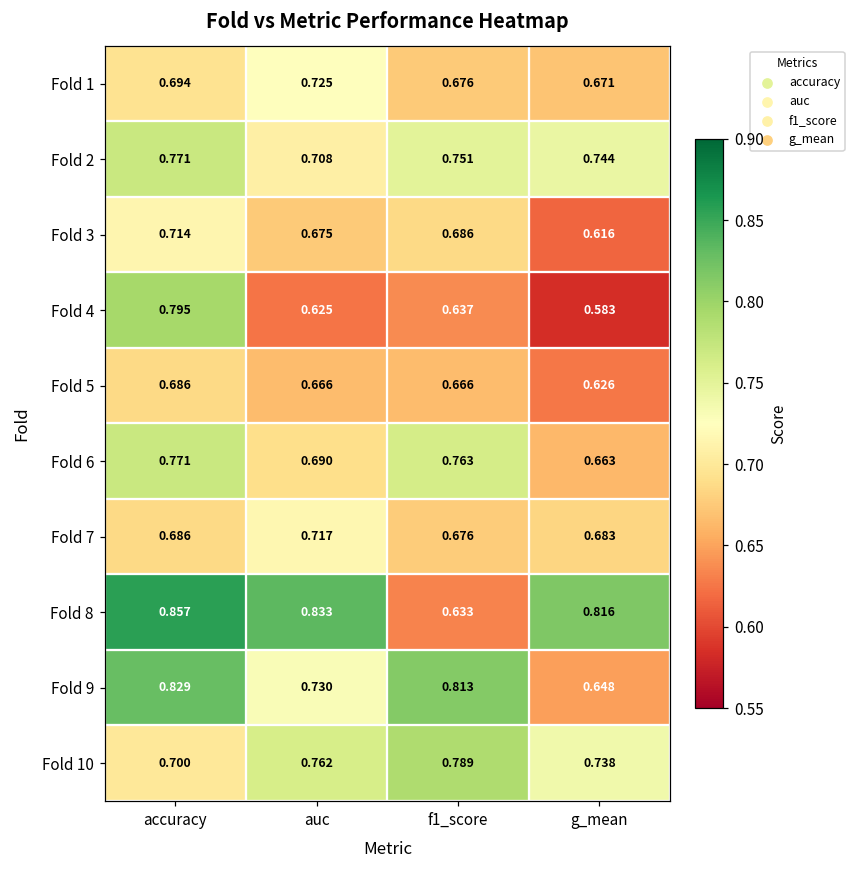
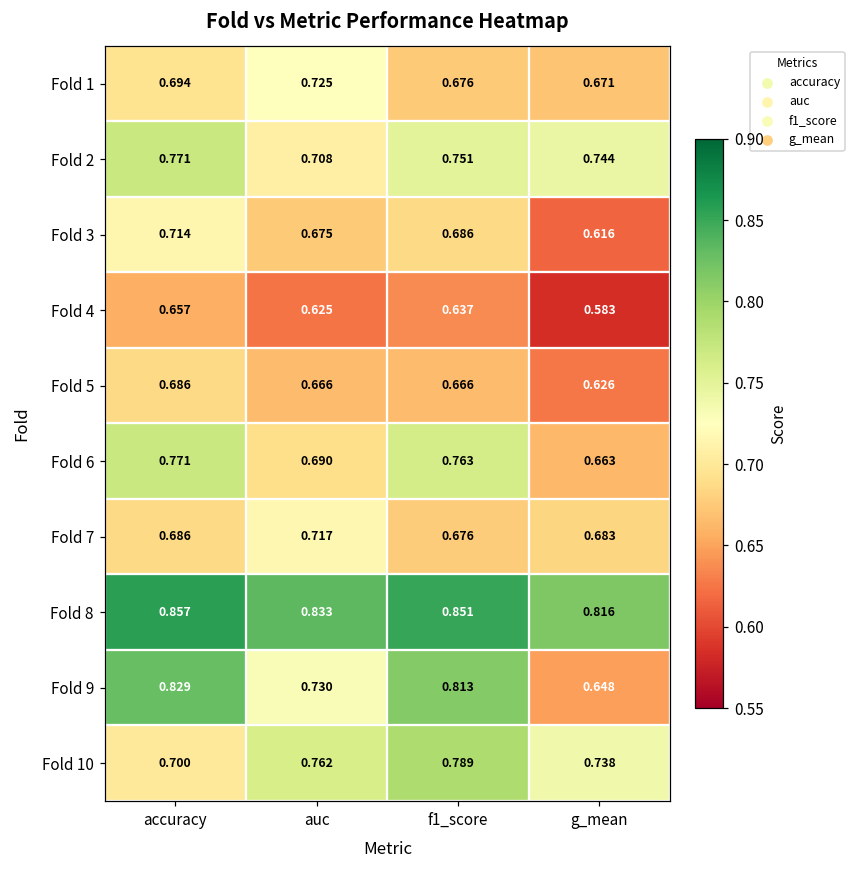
  {
    "Fold 1": {
      "accuracy": 0.694,
      "auc": 0.725,
      "f1_score": 0.676,
      "g_mean": 0.671
    },
    "Fold 2": {
      "accuracy": 0.771,
      "auc": 0.708,
      "f1_score": 0.751,
      "g_mean": 0.744
    },
    "Fold 3": {
      "accuracy": 0.714,
      "auc": 0.675,
      "f1_score": 0.686,
      "g_mean": 0.616
    },
    "Fold 4": {
-     "accuracy": 0.795,
+     "accuracy": 0.657,
      "auc": 0.625,
      "f1_score": 0.637,
      "g_mean": 0.583
    },
    "Fold 5": {
      "accuracy": 0.686,
      "auc": 0.666,
      "f1_score": 0.666,
      "g_mean": 0.626
    },
    "Fold 6": {
      "accuracy": 0.771,
      "auc": 0.690,
      "f1_score": 0.763,
      "g_mean": 0.663
    },
    "Fold 7": {
      "accuracy": 0.686,
      "auc": 0.717,
      "f1_score": 0.676,
      "g_mean": 0.683
    },
    "Fold 8": {
      "accuracy": 0.857,
      "auc": 0.833,
-     "f1_score": 0.633,
+     "f1_score": 0.851,
      "g_mean": 0.816
    },
    "Fold 9": {
      "accuracy": 0.829,
      "auc": 0.730,
      "f1_score": 0.813,
      "g_mean": 0.648
    },
    "Fold 10": {
      "accuracy": 0.700,
      "auc": 0.762,
      "f1_score": 0.789,
      "g_mean": 0.738
    }
  }
